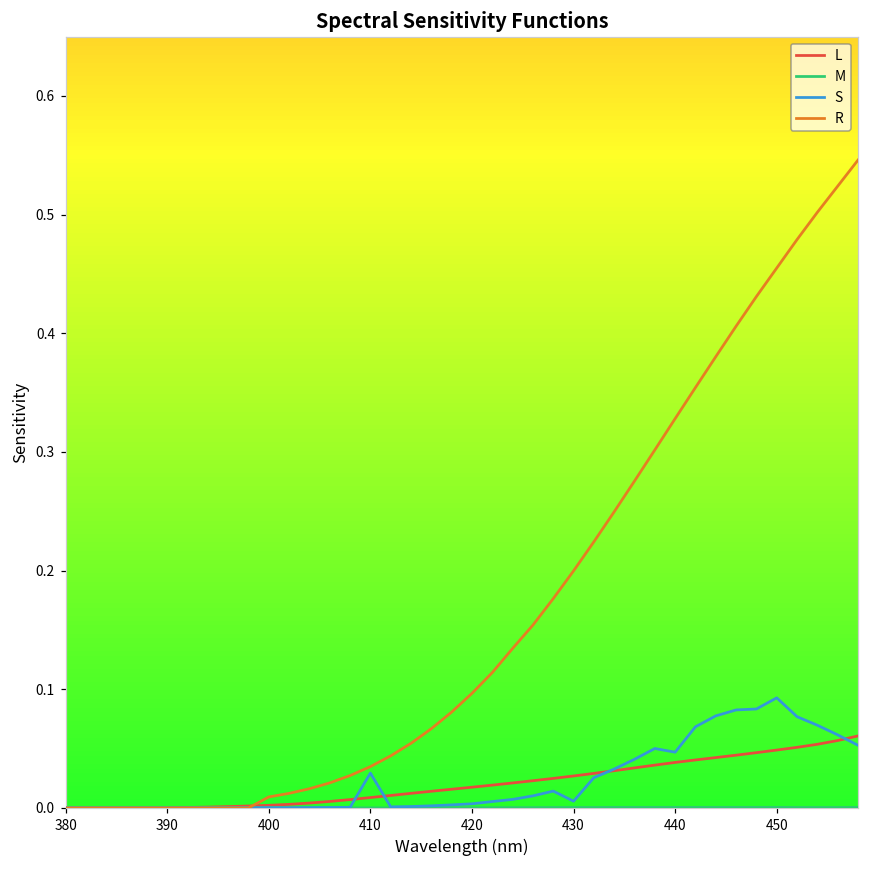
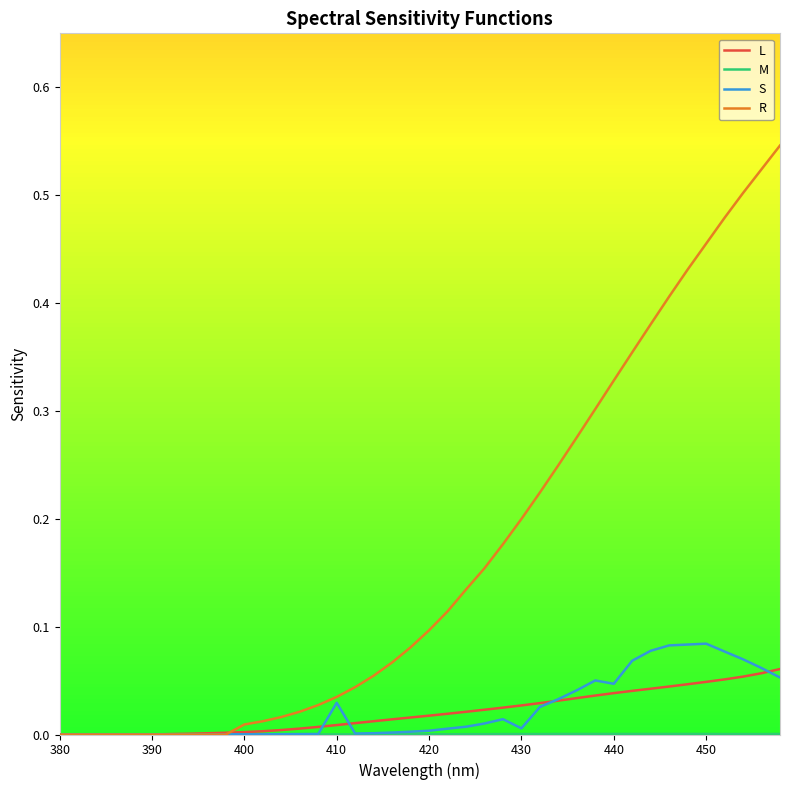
  {
    "M": {
      "410": 0.000,
      "420": 0.000,
      "430": 0.000,
      "440": 0.001,
      "450": 0.001
    },
    "S": {
      "410": 0.029,
      "420": 0.004,
      "430": 0.006,
      "440": 0.047,
-     "450": 0.093
+     "450": 0.084
    }
  }
